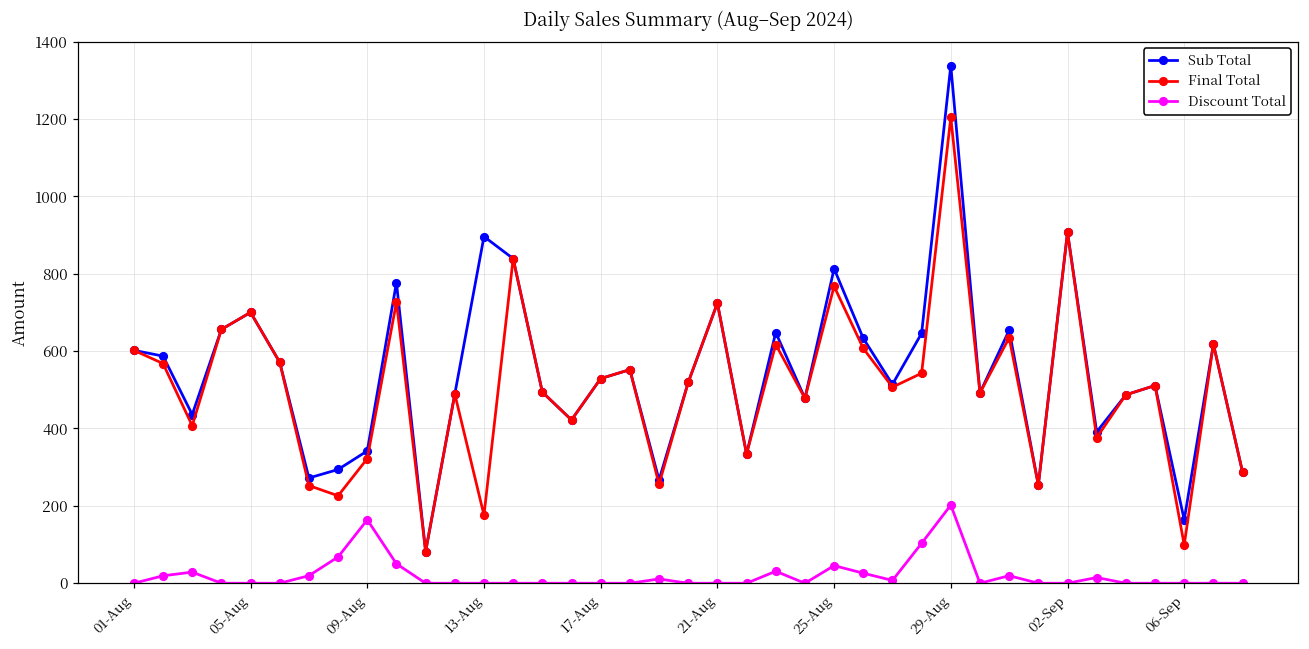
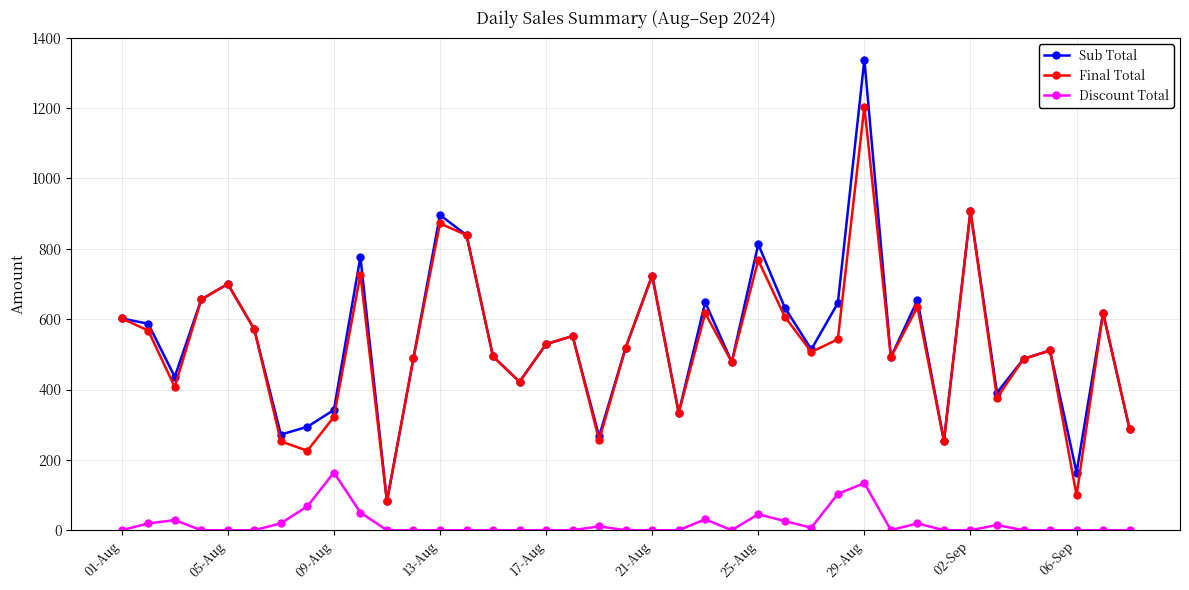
  {
    "Sub Total": {
      "09-Aug": 340,
      "13-Aug": 900,
      "25-Aug": 810,
      "29-Aug": 1340,
      "06-Sep": 160
    },
    "Final Total": {
      "09-Aug": 320,
-     "13-Aug": 180,
+     "13-Aug": 870,
      "25-Aug": 770,
      "29-Aug": 1200,
      "06-Sep": 100
    },
    "Discount Total": {
      "01-Aug": 0,
      "05-Aug": 0,
      "09-Aug": 160,
      "13-Aug": 0,
      "17-Aug": 0,
      "21-Aug": 0,
      "25-Aug": 50,
-     "29-Aug": 200,
+     "29-Aug": 130,
      "02-Sep": 0,
      "06-Sep": 0
    }
  }
